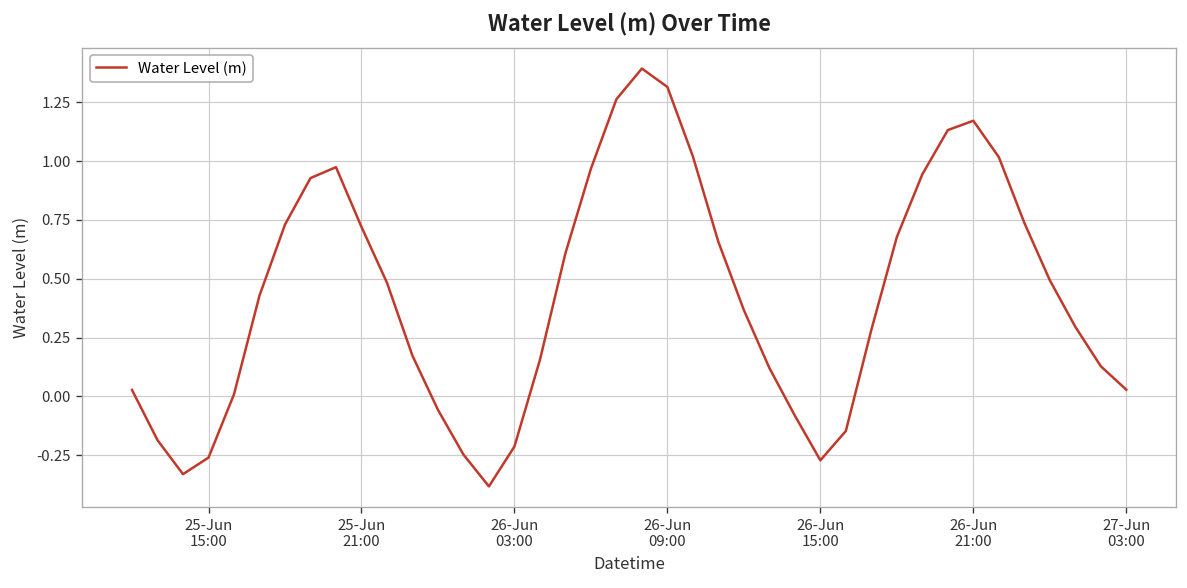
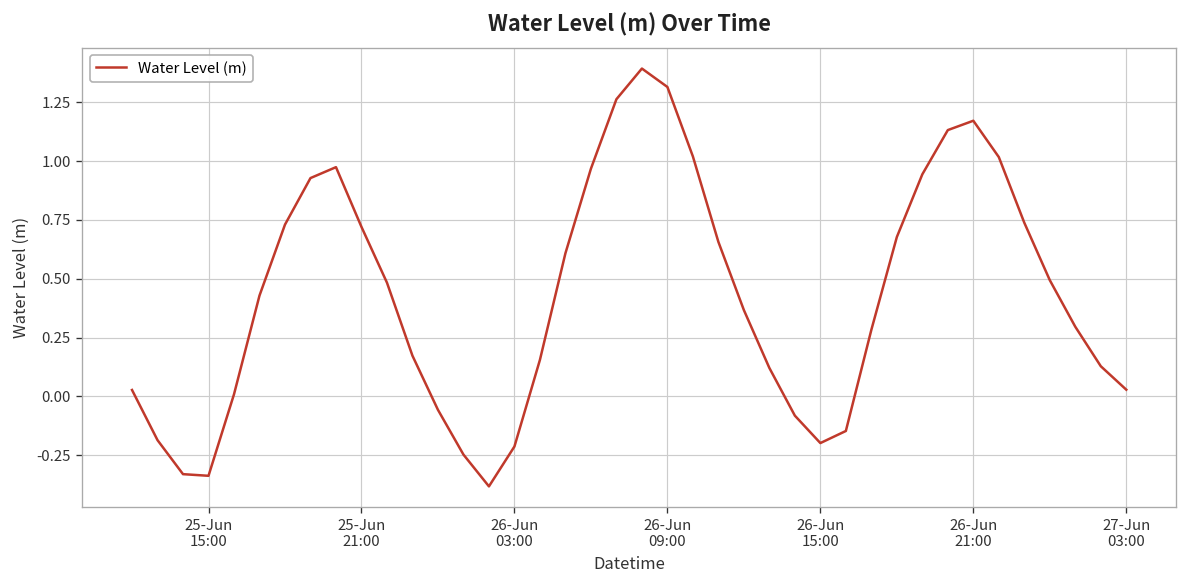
  {
-   "25-Jun 15:00": -0.26,
+   "25-Jun 15:00": -0.34,
    "25-Jun 21:00": 0.72,
    "26-Jun 03:00": -0.21,
    "26-Jun 09:00": 1.32,
-   "26-Jun 15:00": -0.27,
+   "26-Jun 15:00": -0.20,
    "26-Jun 21:00": 1.17,
    "27-Jun 03:00": 0.03
  }
